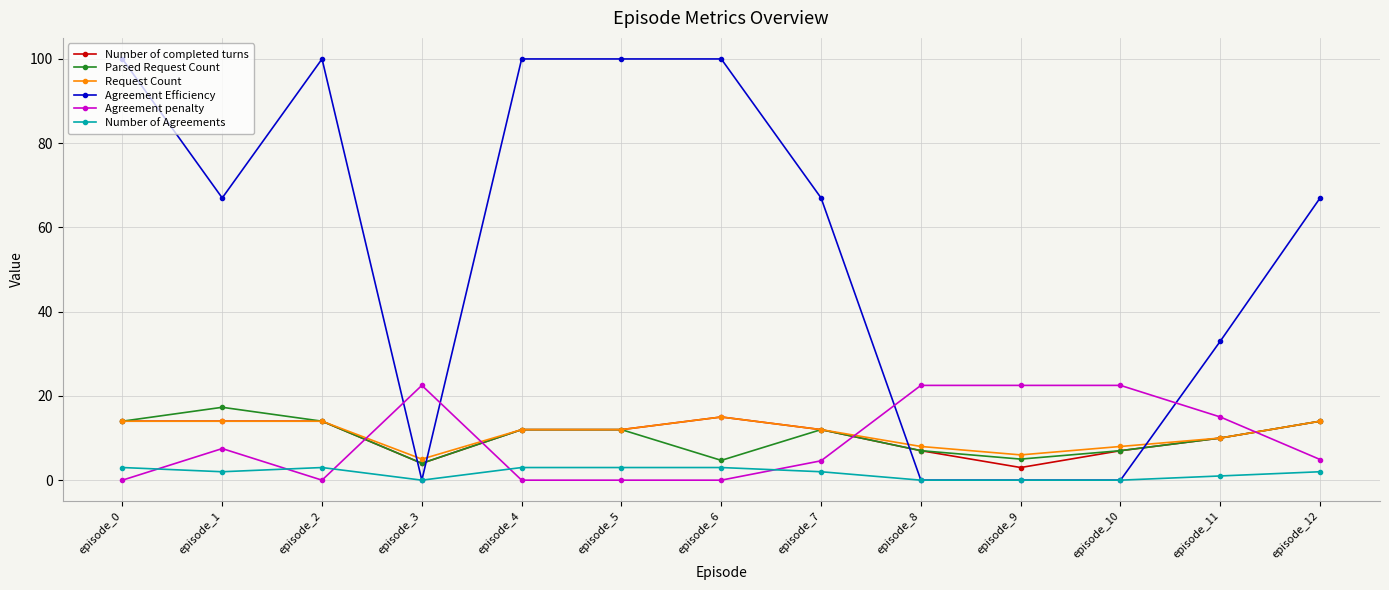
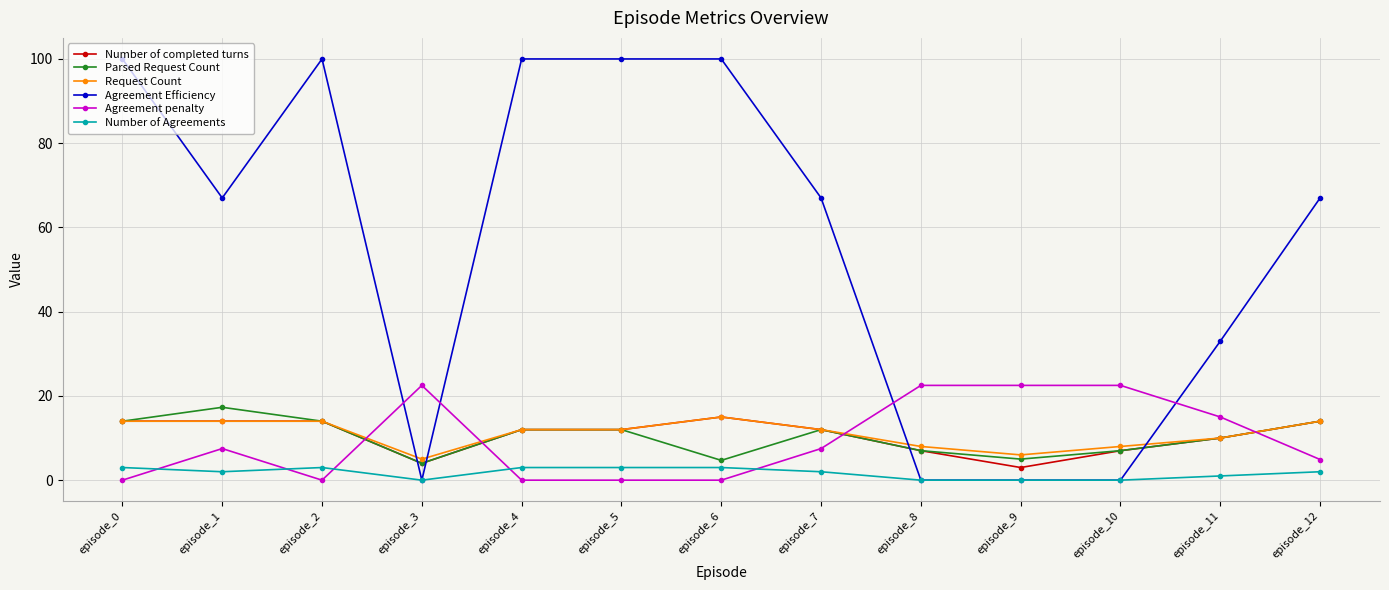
  {
    "Number of completed turns": {
      "episode_9": 3
    },
    "Parsed Request Count": {
      "episode_1": 17,
      "episode_6": 5,
      "episode_9": 5
    },
    "Request Count": {
      "episode_3": 5,
      "episode_8": 8,
      "episode_9": 6,
      "episode_10": 8
    },
    "Agreement Efficiency": {
      "episode_1": 67,
      "episode_2": 100,
      "episode_4": 100,
      "episode_5": 100,
      "episode_6": 100,
      "episode_7": 67,
      "episode_11": 33,
      "episode_12": 67
    },
    "Agreement penalty": {
      "episode_0": 0,
      "episode_1": 8,
      "episode_2": 0,
      "episode_3": 23,
      "episode_4": 0,
      "episode_5": 0,
      "episode_6": 0,
-     "episode_7": 5,
+     "episode_7": 8,
      "episode_8": 23,
      "episode_9": 23,
      "episode_10": 23,
      "episode_11": 15,
      "episode_12": 5
    },
    "Number of Agreements": {
      "episode_0": 3,
      "episode_1": 2,
      "episode_2": 3,
      "episode_4": 3,
      "episode_5": 3,
      "episode_6": 3,
      "episode_7": 2,
      "episode_11": 1,
      "episode_12": 2
    }
  }
